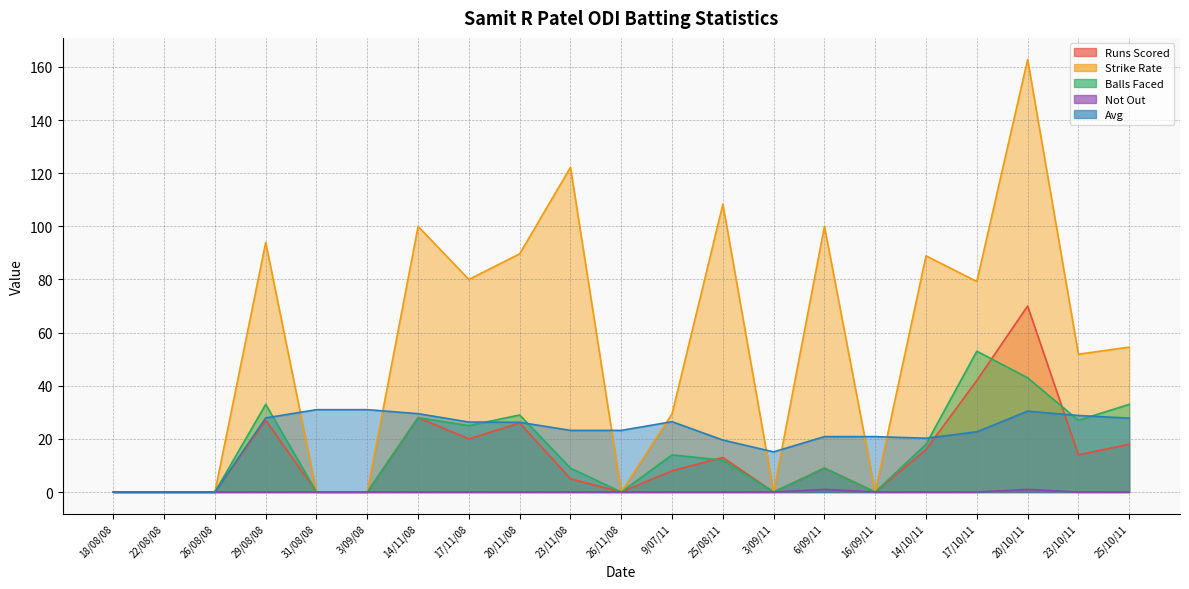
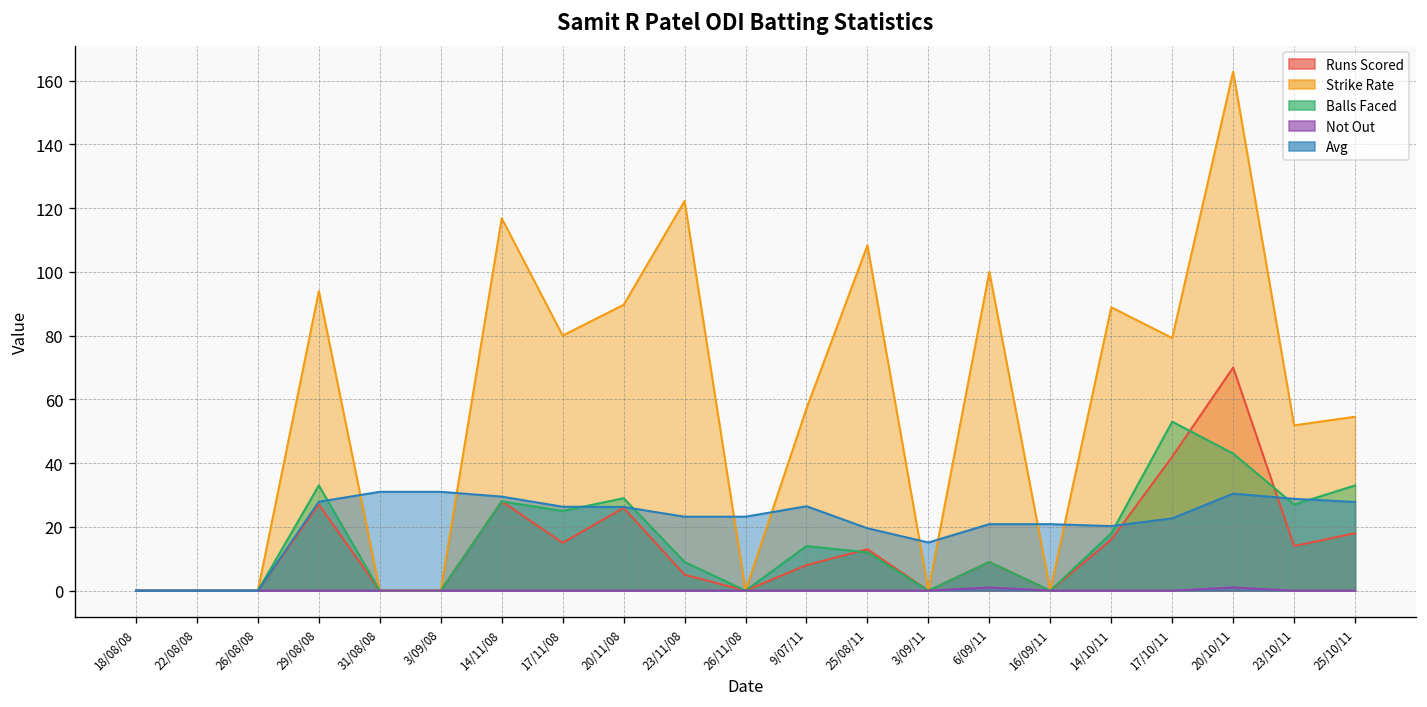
  {
    "Runs Scored": {
-     "17/11/08": 20,
+     "17/11/08": 15,
      "23/11/08": 5,
      "9/07/11": 8,
      "25/08/11": 13,
      "14/10/11": 16,
      "17/10/11": 42,
      "20/10/11": 70,
      "23/10/11": 14,
      "25/10/11": 18
    },
    "Strike Rate": {
      "29/08/08": 94,
-     "14/11/08": 100,
+     "14/11/08": 117,
      "17/11/08": 80,
      "20/11/08": 90,
      "23/11/08": 122,
-     "9/07/11": 29,
+     "9/07/11": 57,
      "25/08/11": 108,
      "6/09/11": 100,
      "14/10/11": 89,
      "17/10/11": 79,
      "20/10/11": 163,
      "23/10/11": 52,
      "25/10/11": 55
    },
    "Balls Faced": {
      "29/08/08": 33,
      "17/11/08": 25,
      "20/11/08": 29,
      "23/11/08": 9,
      "9/07/11": 14,
      "25/08/11": 12,
      "14/10/11": 18,
      "17/10/11": 53,
      "20/10/11": 43,
      "23/10/11": 27,
      "25/10/11": 33
    },
    "Not Out": {
      "29/08/08": 0,
      "14/11/08": 0,
      "17/11/08": 0,
      "20/11/08": 0,
      "23/11/08": 0,
      "9/07/11": 0,
      "25/08/11": 0,
      "6/09/11": 1,
      "14/10/11": 0,
      "17/10/11": 0,
      "20/10/11": 1,
      "23/10/11": 0,
      "25/10/11": 0
    },
    "Avg": {
      "31/08/08": 31,
      "3/09/08": 31,
      "14/11/08": 30,
      "17/11/08": 26,
      "23/11/08": 23,
      "26/11/08": 23,
      "9/07/11": 26,
      "25/08/11": 20,
      "3/09/11": 15,
      "6/09/11": 21,
      "16/09/11": 21,
      "14/10/11": 20,
      "17/10/11": 23,
      "20/10/11": 30,
      "23/10/11": 29,
      "25/10/11": 28
    }
  }
